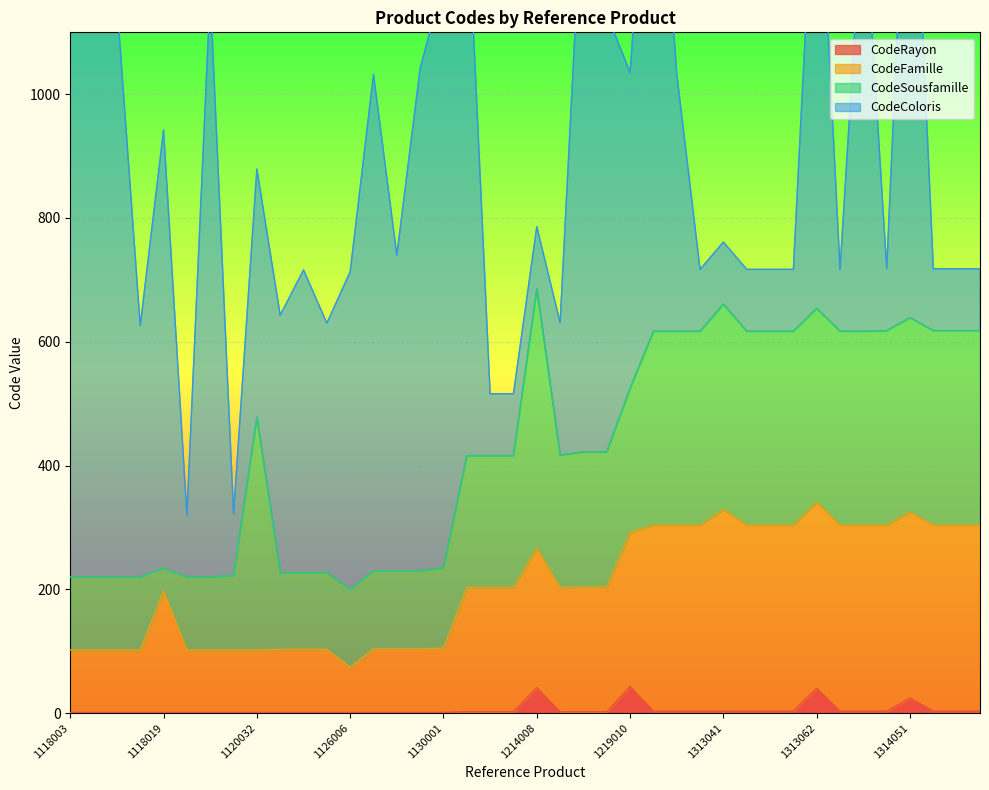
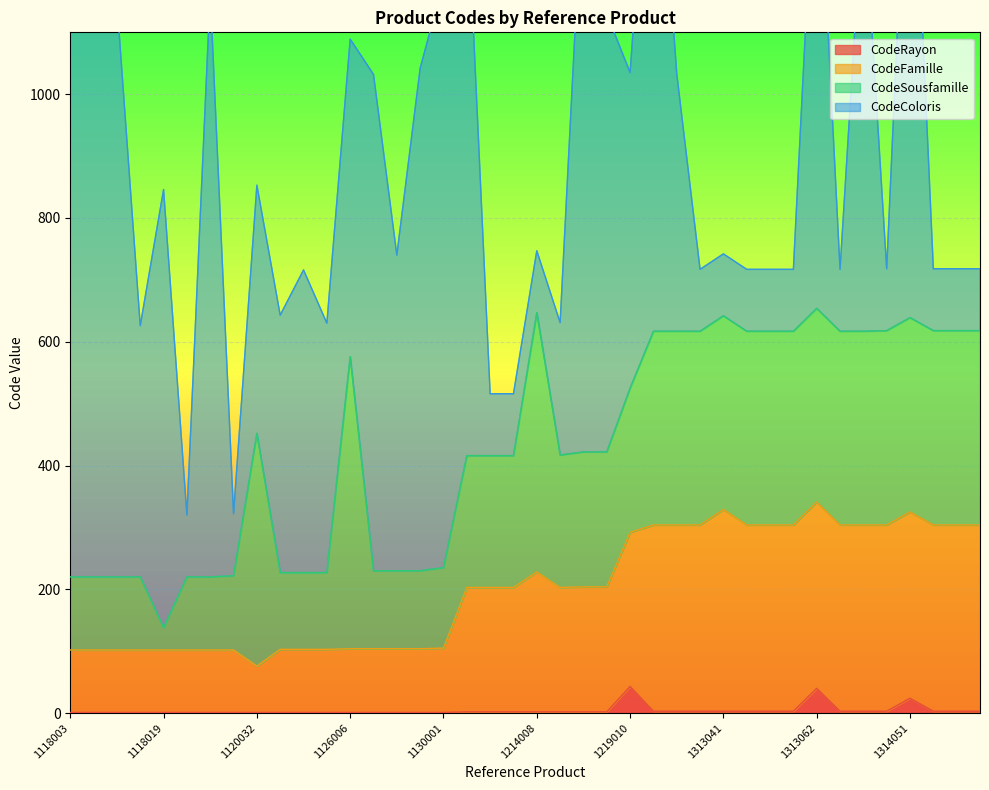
  {
    "CodeRayon": {
      "1118003": 0,
      "1118019": 0,
      "1120032": 0,
      "1126006": 0,
      "1130001": 0,
-     "1214008": 40,
+     "1214008": 0,
      "1219010": 40,
      "1313041": 0,
      "1313062": 40,
      "1314051": 20
    },
    "CodeFamille": {
      "1118003": 100,
-     "1118019": 200,
-     "1120032": 100,
-     "1126006": 70,
+     "1118019": 100,
+     "1120032": 80,
+     "1126006": 100,
      "1130001": 100,
      "1214008": 230,
      "1219010": 250,
      "1313041": 330,
      "1313062": 300,
      "1314051": 300
    },
    "CodeSousfamille": {
      "1118003": 120,
      "1118019": 40,
      "1120032": 380,
-     "1126006": 130,
+     "1126006": 470,
      "1130001": 130,
      "1214008": 420,
      "1219010": 230,
-     "1313041": 330,
+     "1313041": 310,
      "1313062": 310,
      "1314051": 310
    },
    "CodeColoris": {
      "1118019": 710,
      "1120032": 400,
      "1126006": 510,
      "1214008": 100,
      "1219010": 510,
      "1313041": 100
    }
  }
